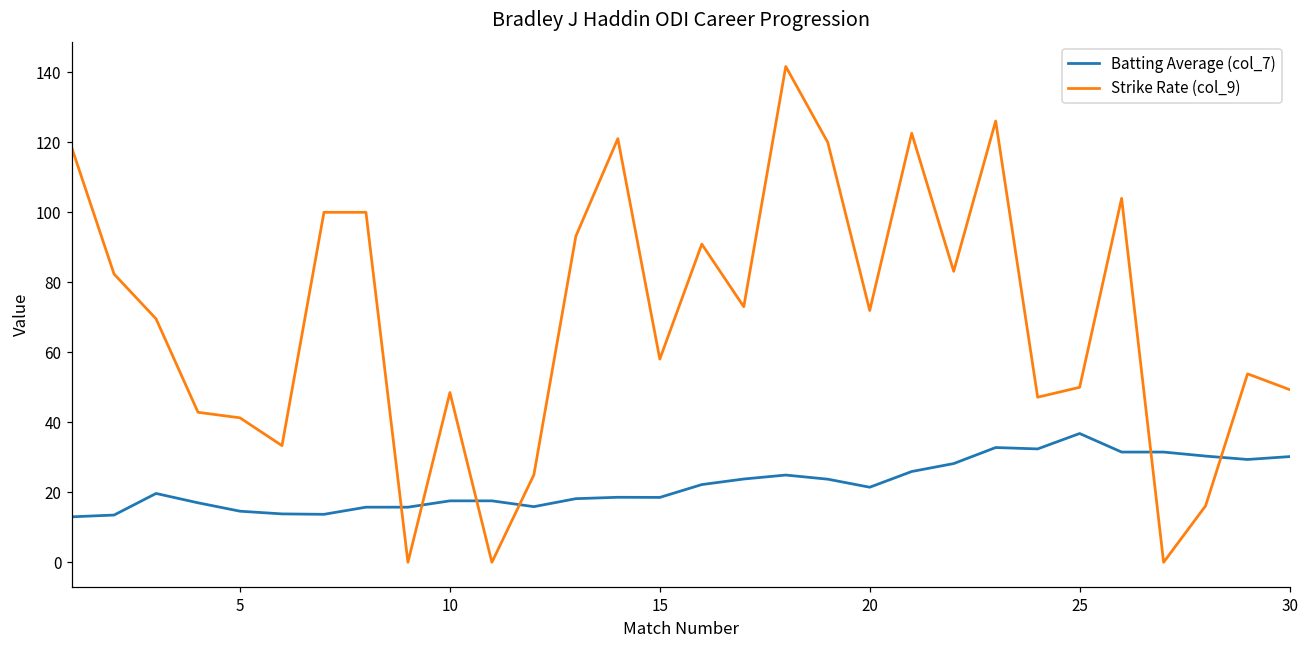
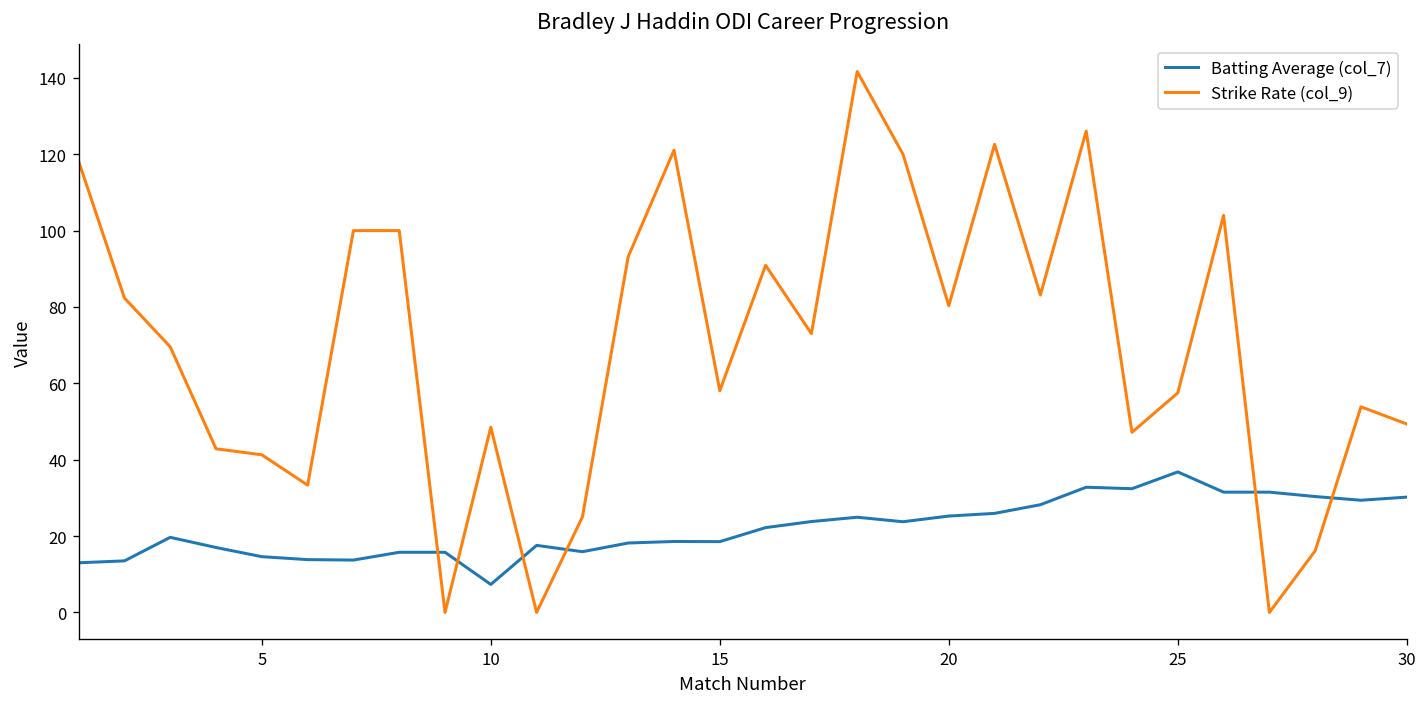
  {
    "Batting Average (col_7)": {
      "5": 15,
-     "10": 18,
+     "10": 7,
      "15": 19,
-     "20": 21,
+     "20": 25,
      "25": 37,
      "30": 30
    },
    "Strike Rate (col_9)": {
      "5": 41,
      "10": 49,
      "15": 58,
-     "20": 72,
-     "25": 50,
+     "20": 80,
+     "25": 58,
      "30": 49
    }
  }
